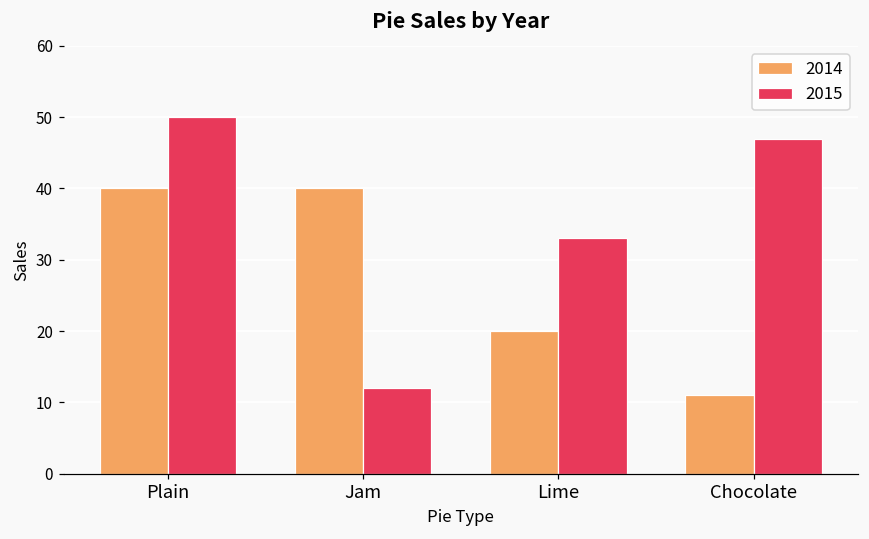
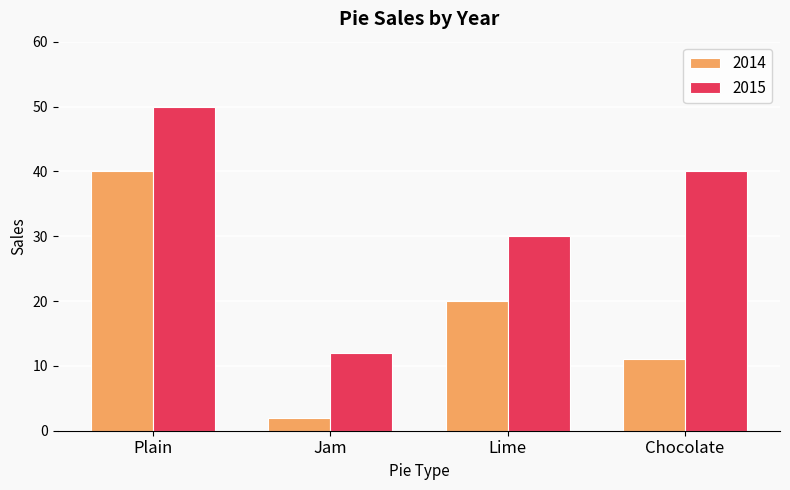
  {
    "2014": {
      "Plain": 40,
-     "Jam": 40,
+     "Jam": 2,
      "Lime": 20,
      "Chocolate": 11
    },
    "2015": {
      "Plain": 50,
      "Jam": 12,
-     "Lime": 33,
-     "Chocolate": 47
+     "Lime": 30,
+     "Chocolate": 40
    }
  }
